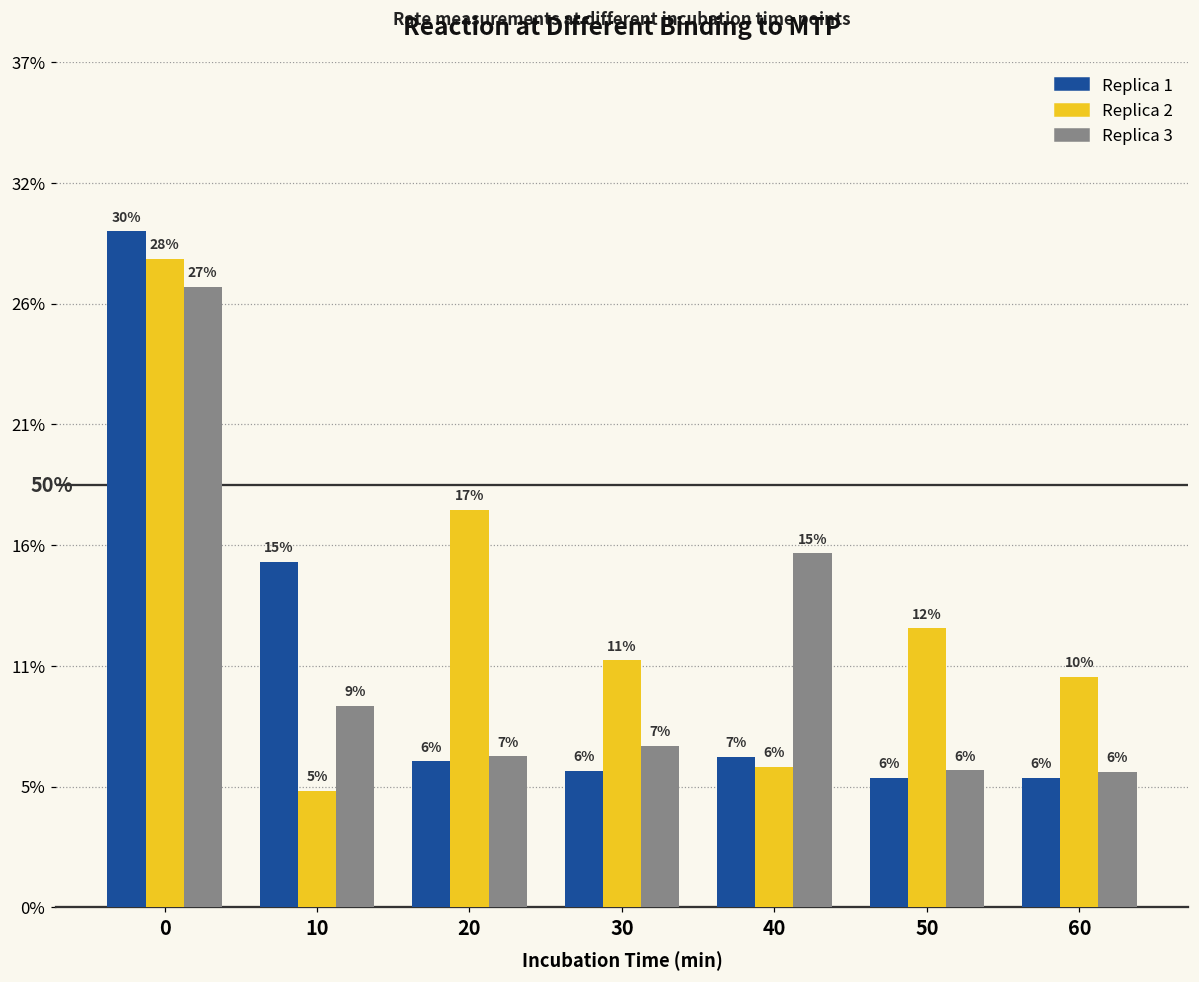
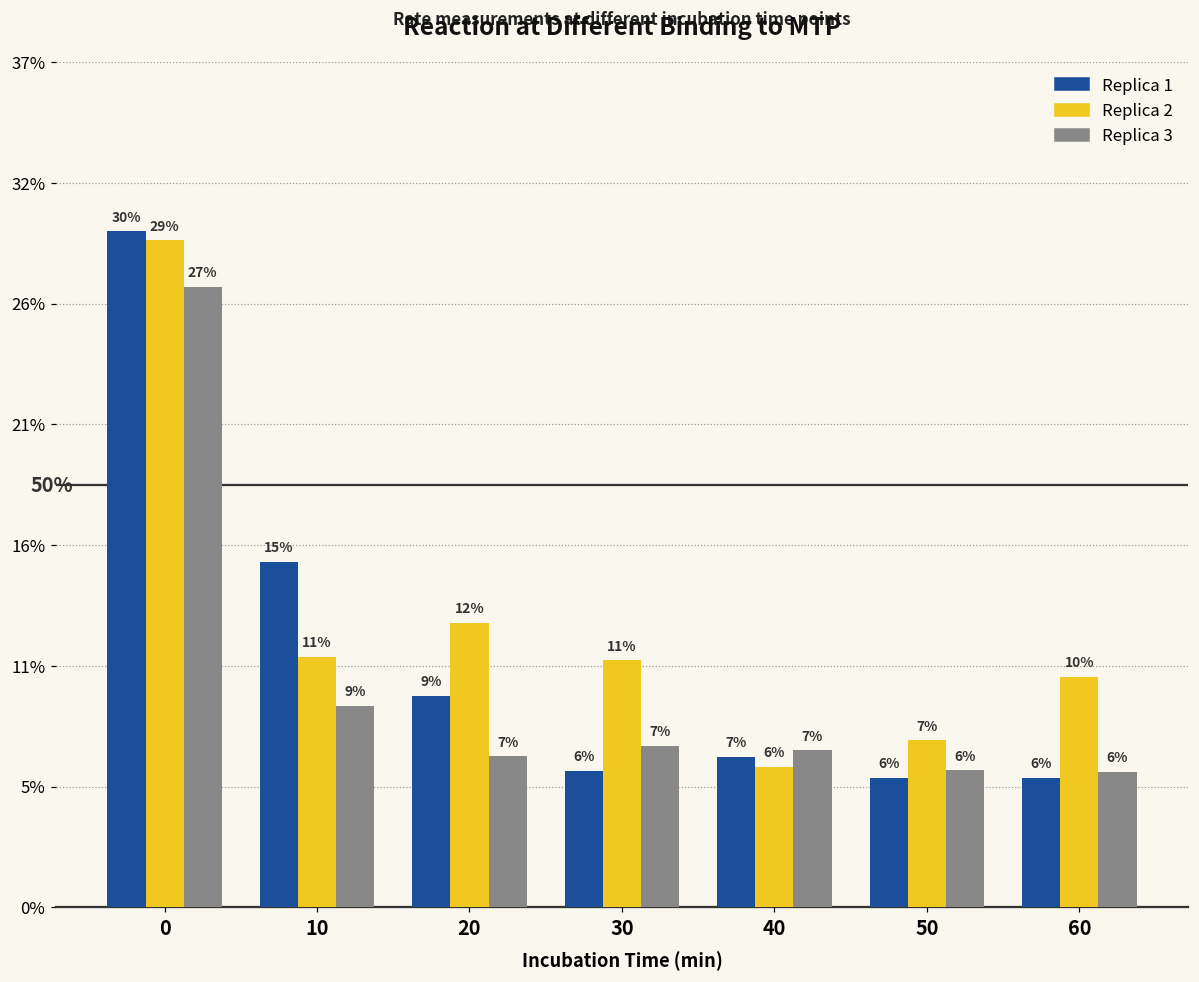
  {
    "Replica 1": {
      "0": "30%",
      "10": "15%",
-     "20": "6%",
+     "20": "9%",
      "30": "6%",
      "40": "7%",
      "50": "6%",
      "60": "6%"
    },
    "Replica 2": {
-     "0": "28%",
-     "10": "5%",
-     "20": "17%",
+     "0": "29%",
+     "10": "11%",
+     "20": "12%",
      "30": "11%",
      "40": "6%",
-     "50": "12%",
+     "50": "7%",
      "60": "10%"
    },
    "Replica 3": {
      "0": "27%",
      "10": "9%",
      "20": "7%",
      "30": "7%",
-     "40": "15%",
+     "40": "7%",
      "50": "6%",
      "60": "6%"
    }
  }
